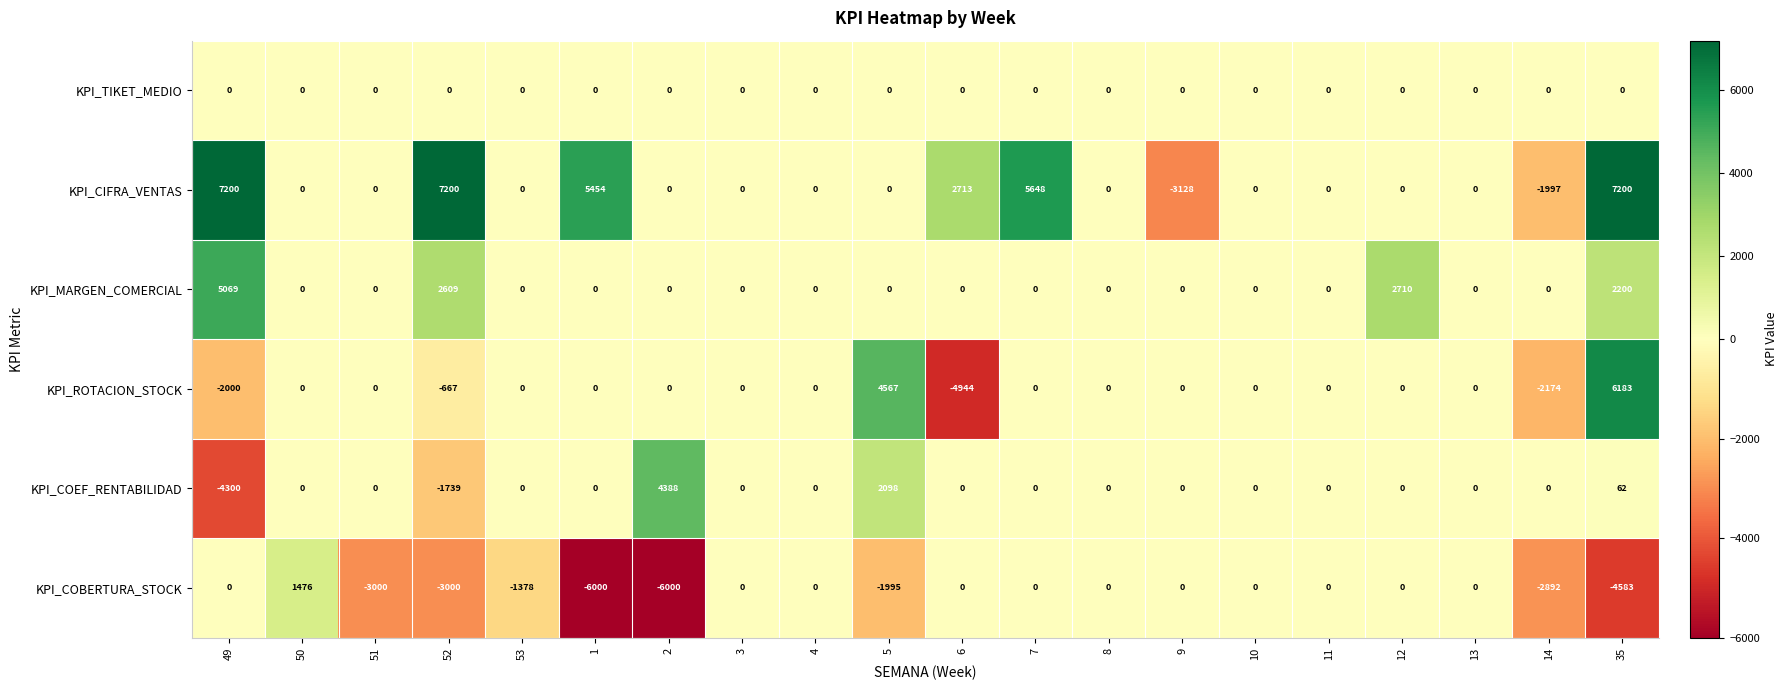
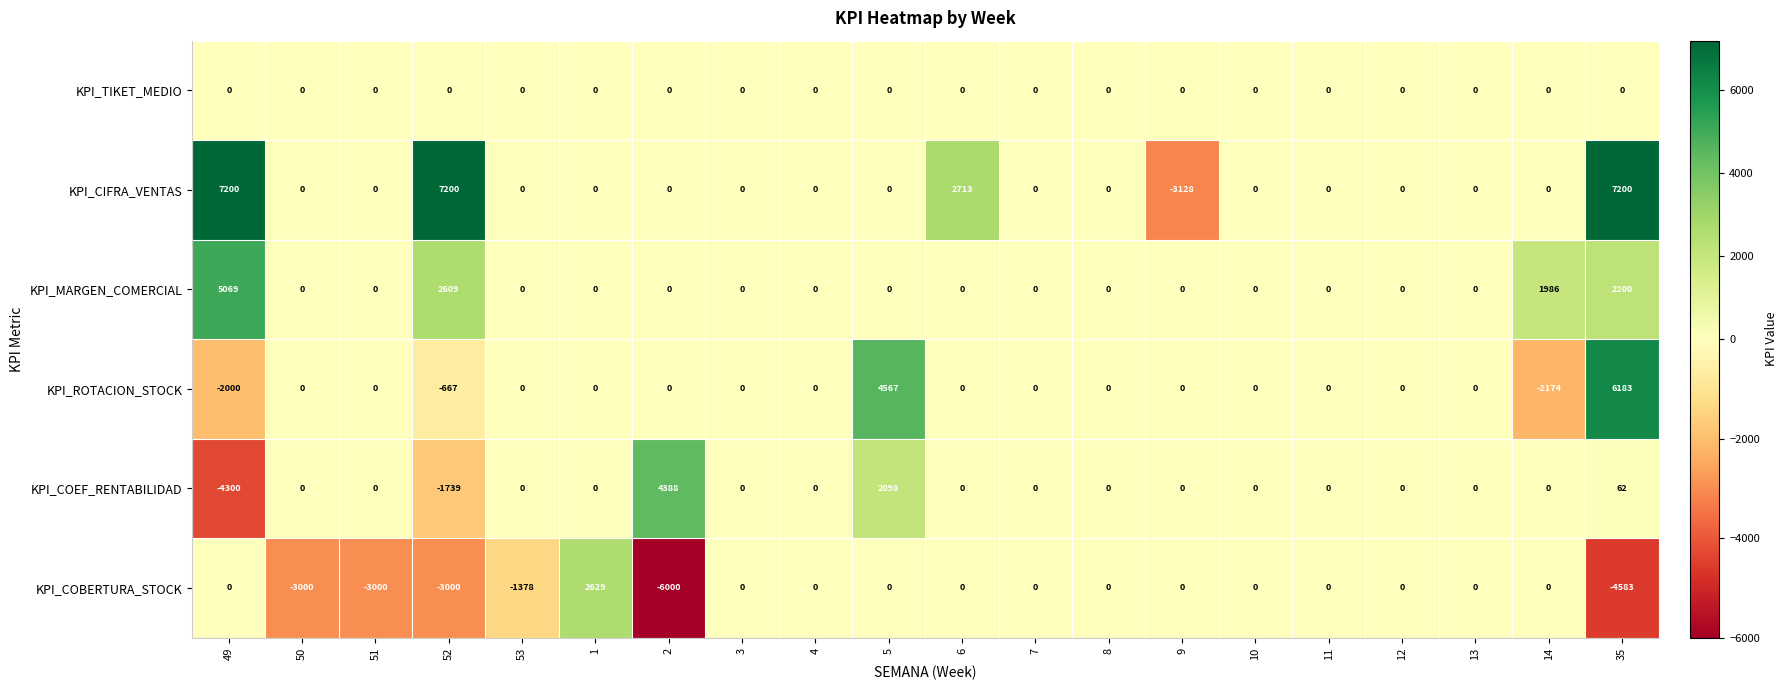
  {
    "KPI_TIKET_MEDIO": {
      "49": 0,
      "50": 0,
      "51": 0,
      "52": 0,
      "53": 0,
      "1": 0,
      "2": 0,
      "3": 0,
      "4": 0,
      "5": 0,
      "6": 0,
      "7": 0,
      "8": 0,
      "9": 0,
      "10": 0,
      "11": 0,
      "12": 0,
      "13": 0,
      "14": 0,
      "35": 0
    },
    "KPI_CIFRA_VENTAS": {
      "49": 7200,
      "50": 0,
      "51": 0,
      "52": 7200,
      "53": 0,
-     "1": 5454,
+     "1": 0,
      "2": 0,
      "3": 0,
      "4": 0,
      "5": 0,
      "6": 2713,
-     "7": 5648,
+     "7": 0,
      "8": 0,
      "9": -3128,
      "10": 0,
      "11": 0,
      "12": 0,
      "13": 0,
-     "14": -1997,
+     "14": 0,
      "35": 7200
    },
    "KPI_MARGEN_COMERCIAL": {
      "49": 5069,
      "50": 0,
      "51": 0,
      "52": 2609,
      "53": 0,
      "1": 0,
      "2": 0,
      "3": 0,
      "4": 0,
      "5": 0,
      "6": 0,
      "7": 0,
      "8": 0,
      "9": 0,
      "10": 0,
      "11": 0,
-     "12": 2710,
+     "12": 0,
      "13": 0,
-     "14": 0,
+     "14": 1986,
      "35": 2200
    },
    "KPI_ROTACION_STOCK": {
      "49": -2000,
      "50": 0,
      "51": 0,
      "52": -667,
      "53": 0,
      "1": 0,
      "2": 0,
      "3": 0,
      "4": 0,
      "5": 4567,
-     "6": -4944,
+     "6": 0,
      "7": 0,
      "8": 0,
      "9": 0,
      "10": 0,
      "11": 0,
      "12": 0,
      "13": 0,
      "14": -2174,
      "35": 6183
    },
    "KPI_COEF_RENTABILIDAD": {
      "49": -4300,
      "50": 0,
      "51": 0,
      "52": -1739,
      "53": 0,
      "1": 0,
      "2": 4388,
      "3": 0,
      "4": 0,
      "5": 2098,
      "6": 0,
      "7": 0,
      "8": 0,
      "9": 0,
      "10": 0,
      "11": 0,
      "12": 0,
      "13": 0,
      "14": 0,
      "35": 62
    },
    "KPI_COBERTURA_STOCK": {
      "49": 0,
-     "50": 1476,
+     "50": -3000,
      "51": -3000,
      "52": -3000,
      "53": -1378,
-     "1": -6000,
+     "1": 2629,
      "2": -6000,
      "3": 0,
      "4": 0,
-     "5": -1995,
+     "5": 0,
      "6": 0,
      "7": 0,
      "8": 0,
      "9": 0,
      "10": 0,
      "11": 0,
      "12": 0,
      "13": 0,
-     "14": -2892,
+     "14": 0,
      "35": -4583
    }
  }
